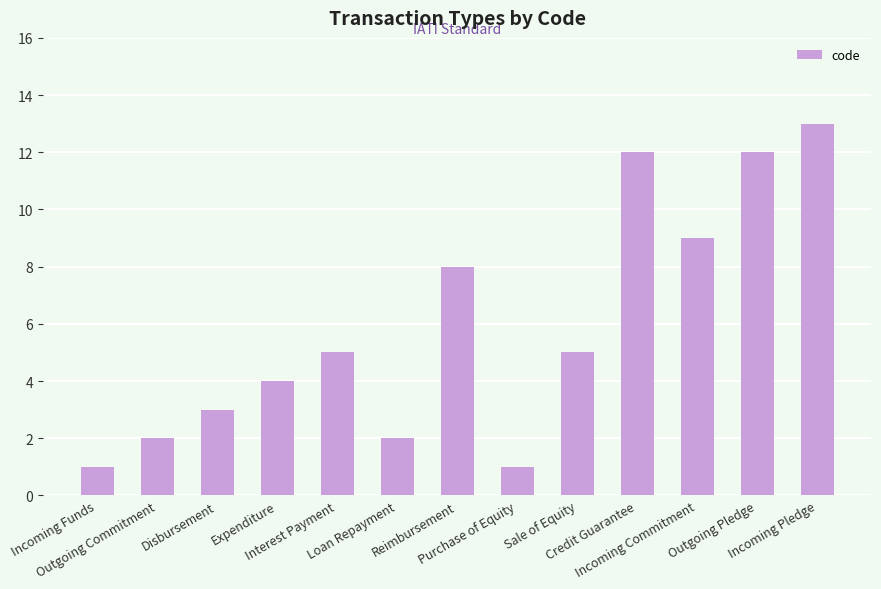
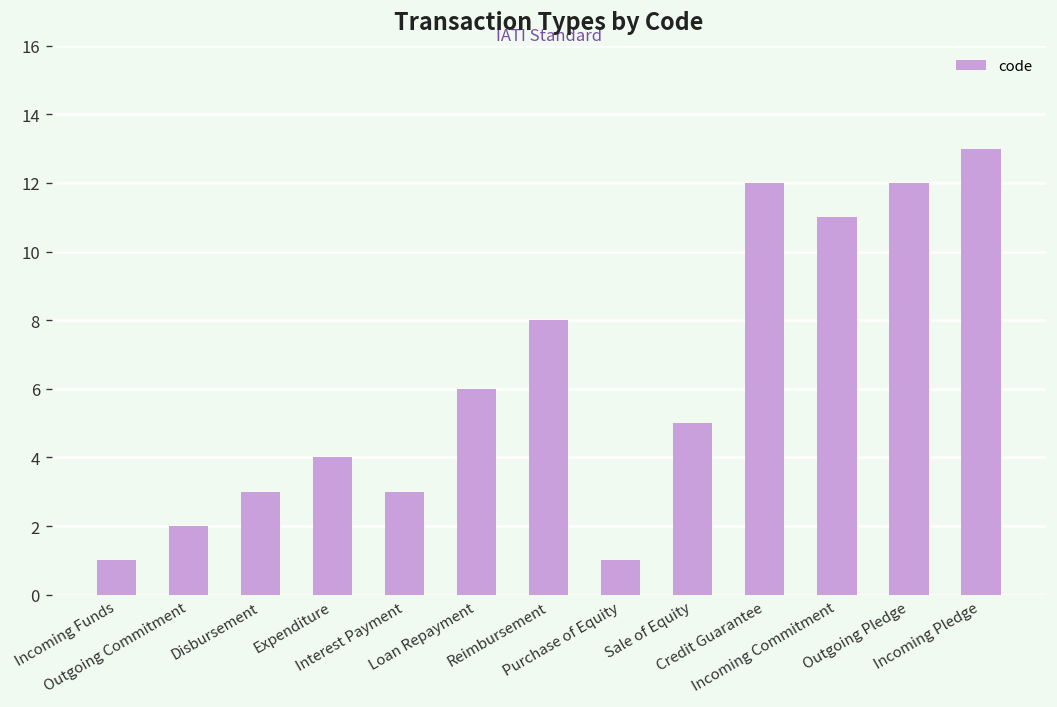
  {
    "Incoming Funds": 1,
    "Outgoing Commitment": 2,
    "Disbursement": 3,
    "Expenditure": 4,
-   "Interest Payment": 5,
-   "Loan Repayment": 2,
+   "Interest Payment": 3,
+   "Loan Repayment": 6,
    "Reimbursement": 8,
    "Purchase of Equity": 1,
    "Sale of Equity": 5,
    "Credit Guarantee": 12,
-   "Incoming Commitment": 9,
+   "Incoming Commitment": 11,
    "Outgoing Pledge": 12,
    "Incoming Pledge": 13
  }
